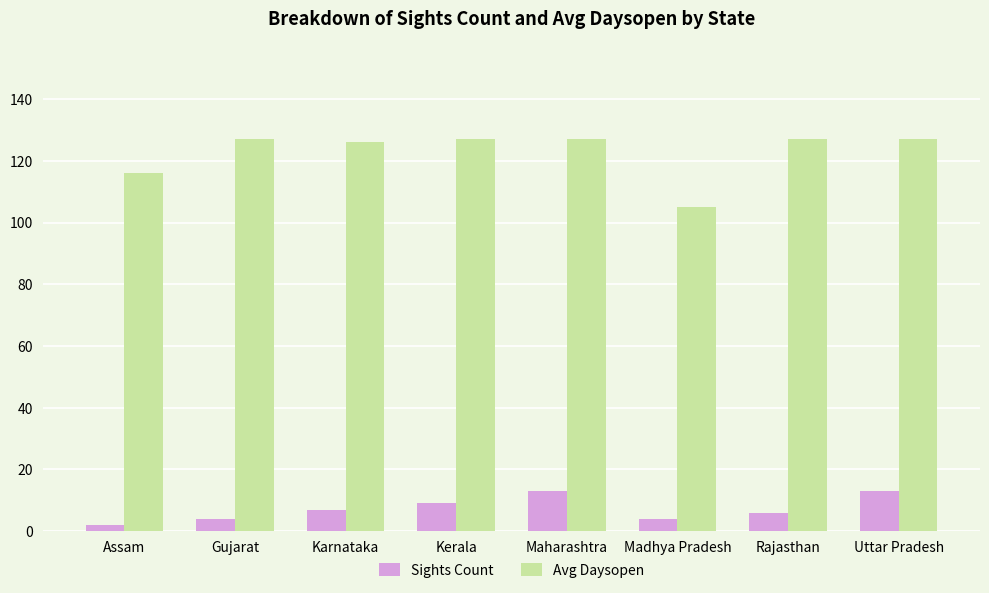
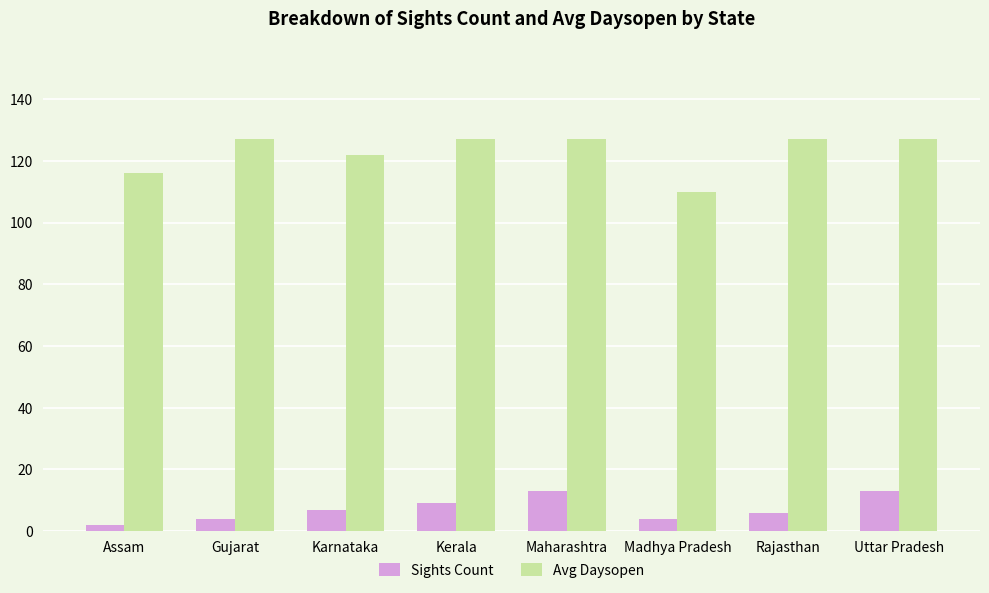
  {
    "Sights Count": {
      "Assam": 2,
      "Gujarat": 4,
      "Karnataka": 7,
      "Kerala": 9,
      "Maharashtra": 13,
      "Madhya Pradesh": 4,
      "Rajasthan": 6,
      "Uttar Pradesh": 13
    },
    "Avg Daysopen": {
      "Assam": 116,
      "Gujarat": 127,
-     "Karnataka": 126,
+     "Karnataka": 122,
      "Kerala": 127,
      "Maharashtra": 127,
-     "Madhya Pradesh": 105,
+     "Madhya Pradesh": 110,
      "Rajasthan": 127,
      "Uttar Pradesh": 127
    }
  }
